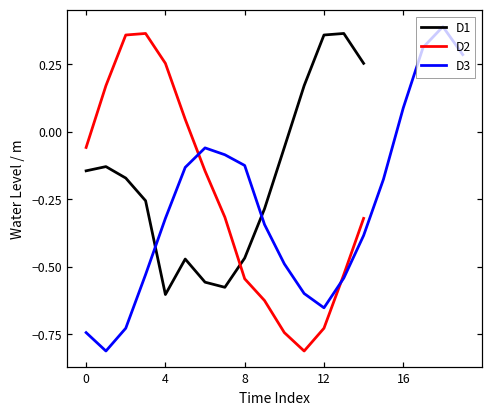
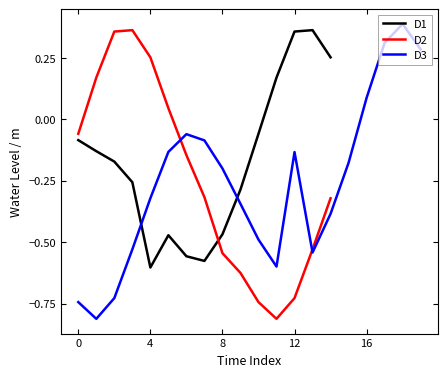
  {
    "D1": {
-     "0": -0.15,
+     "0": -0.08,
      "4": -0.60,
      "8": -0.47,
      "12": 0.36
    },
    "D2": {
      "0": -0.06,
      "4": 0.25,
      "8": -0.54,
      "12": -0.73
    },
    "D3": {
      "0": -0.74,
      "4": -0.32,
-     "8": -0.13,
-     "12": -0.65,
+     "8": -0.20,
+     "12": -0.13,
      "16": 0.09
    }
  }
